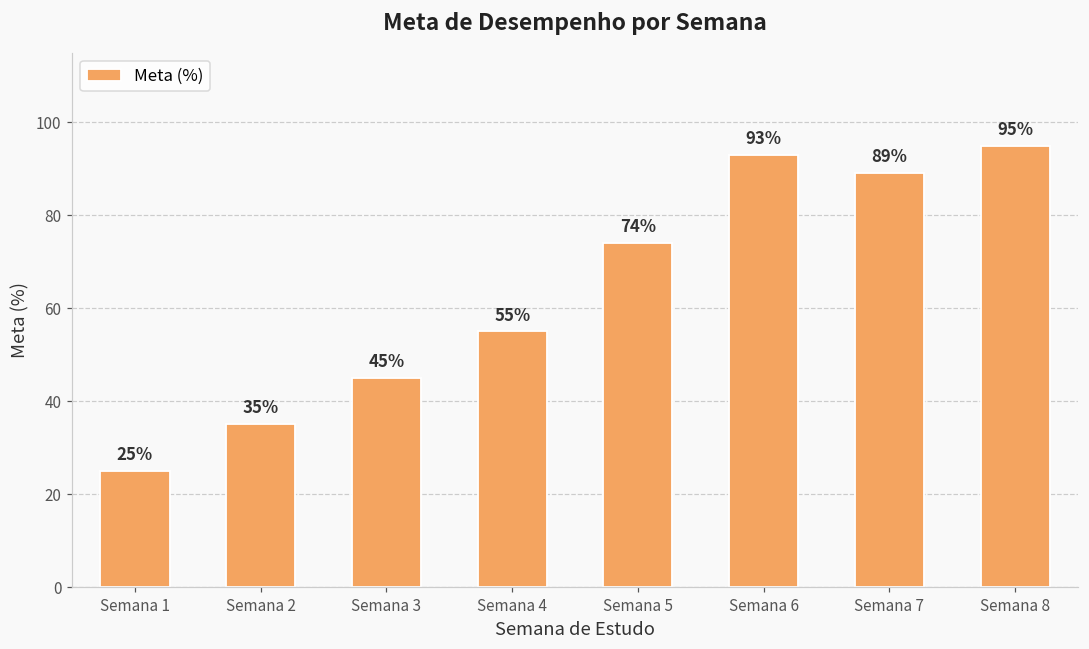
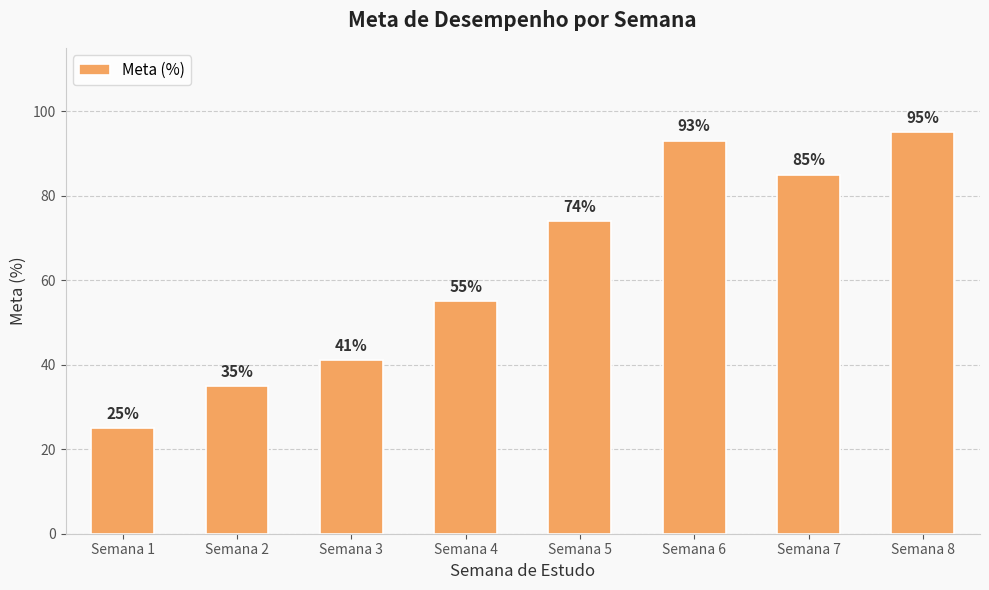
  {
    "Semana 1": "25%",
    "Semana 2": "35%",
-   "Semana 3": "45%",
+   "Semana 3": "41%",
    "Semana 4": "55%",
    "Semana 5": "74%",
    "Semana 6": "93%",
-   "Semana 7": "89%",
+   "Semana 7": "85%",
    "Semana 8": "95%"
  }
